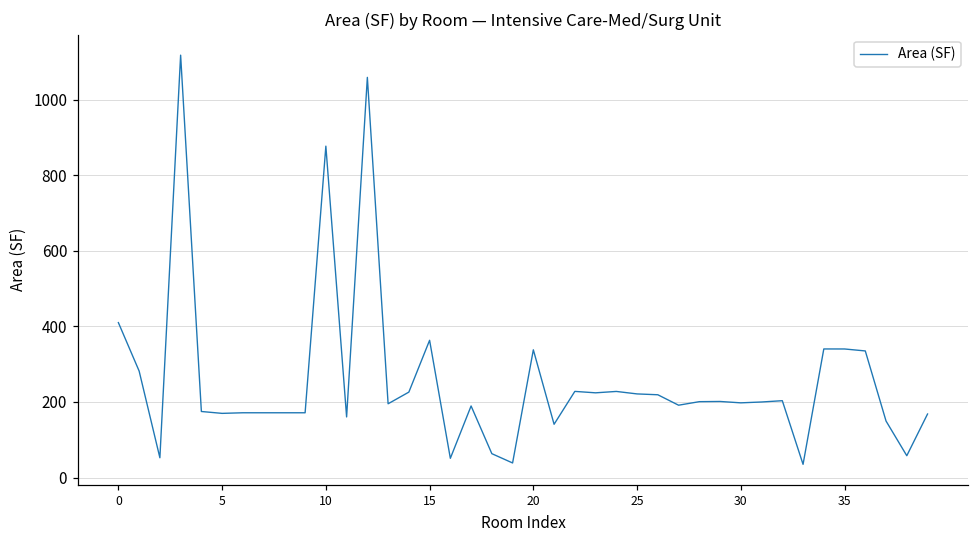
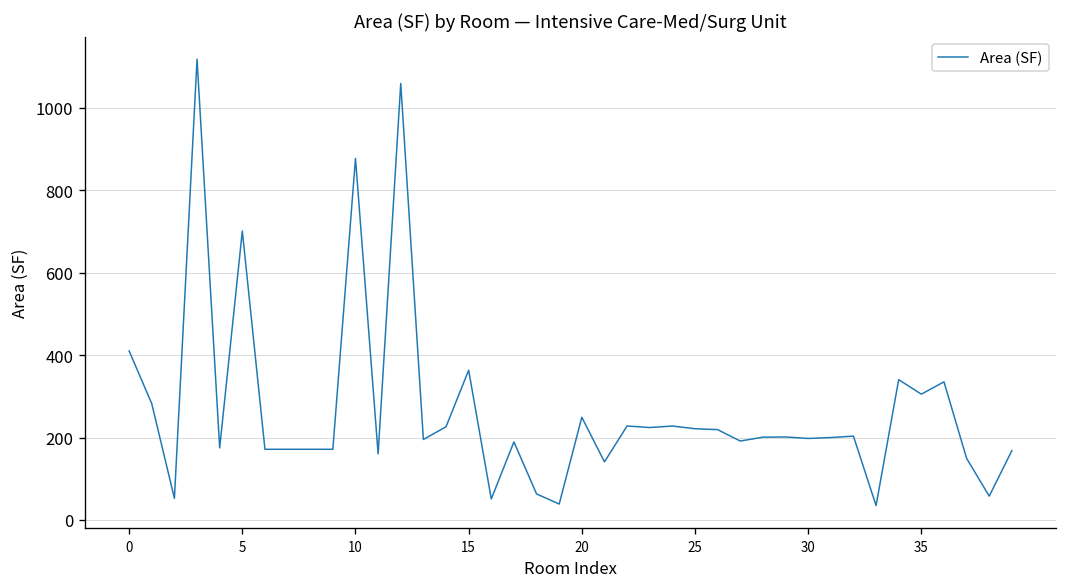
  {
    "0": 410,
-   "5": 170,
+   "5": 700,
    "10": 880,
    "15": 360,
-   "20": 340,
+   "20": 250,
    "25": 220,
    "30": 200,
-   "35": 340
+   "35": 310
  }
